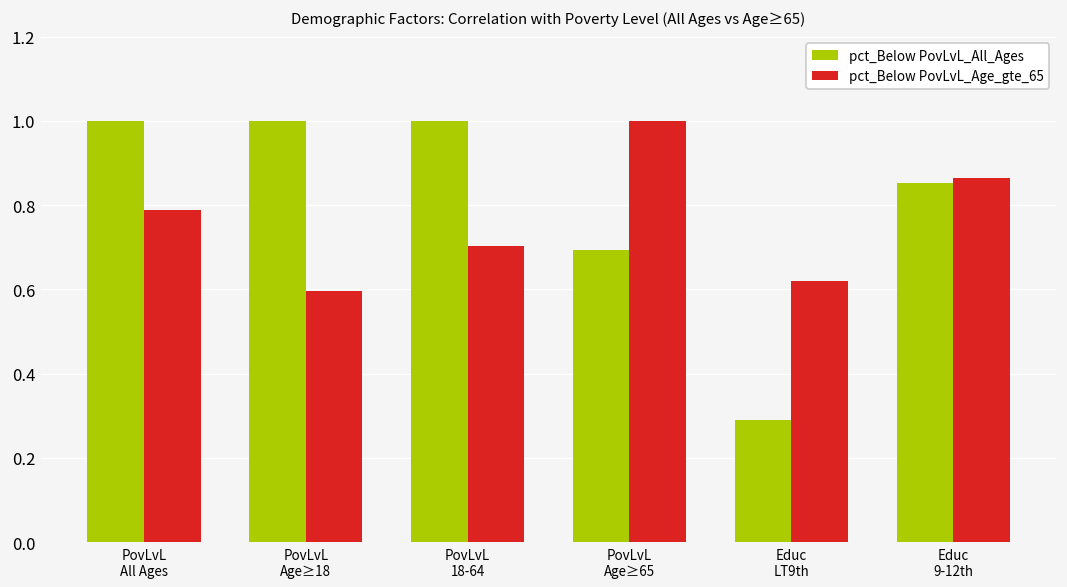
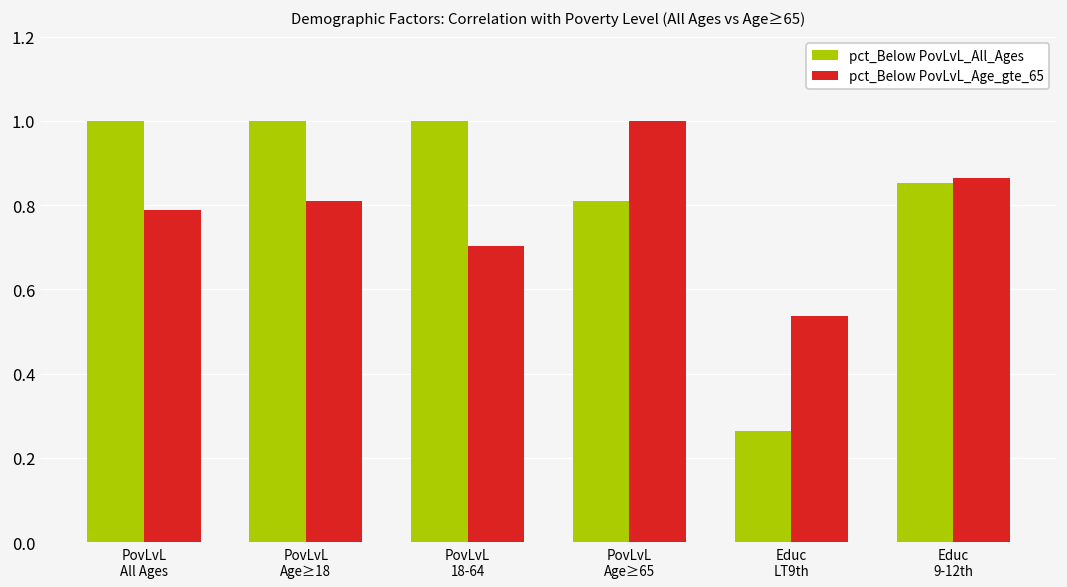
  {
    "pct_Below PovLvL_All_Ages": {
      "PovLvL All Ages": 1.00,
      "PovLvL Age≥18": 1.00,
      "PovLvL 18-64": 1.00,
-     "PovLvL Age≥65": 0.69,
-     "Educ LT9th": 0.29,
+     "PovLvL Age≥65": 0.81,
+     "Educ LT9th": 0.27,
      "Educ 9-12th": 0.85
    },
    "pct_Below PovLvL_Age_gte_65": {
      "PovLvL All Ages": 0.79,
-     "PovLvL Age≥18": 0.60,
+     "PovLvL Age≥18": 0.81,
      "PovLvL 18-64": 0.70,
      "PovLvL Age≥65": 1.00,
-     "Educ LT9th": 0.62,
+     "Educ LT9th": 0.54,
      "Educ 9-12th": 0.87
    }
  }
